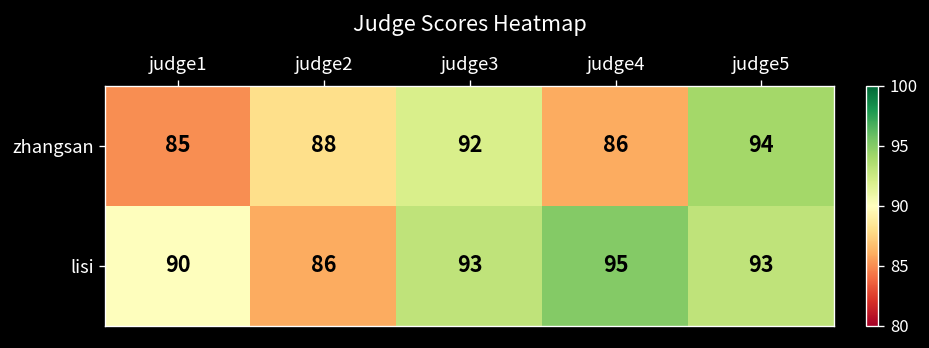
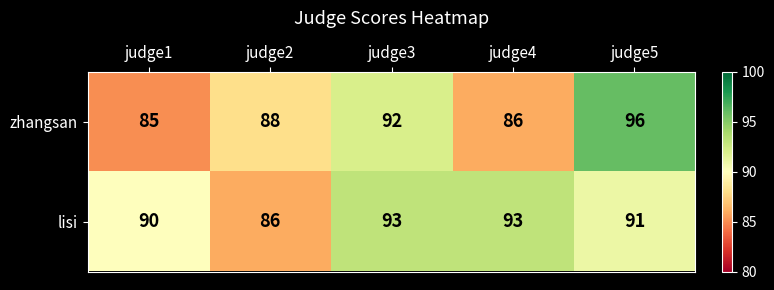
  {
    "zhangsan": {
      "judge1": 85,
      "judge2": 88,
      "judge3": 92,
      "judge4": 86,
-     "judge5": 94
+     "judge5": 96
    },
    "lisi": {
      "judge1": 90,
      "judge2": 86,
      "judge3": 93,
-     "judge4": 95,
-     "judge5": 93
+     "judge4": 93,
+     "judge5": 91
    }
  }
